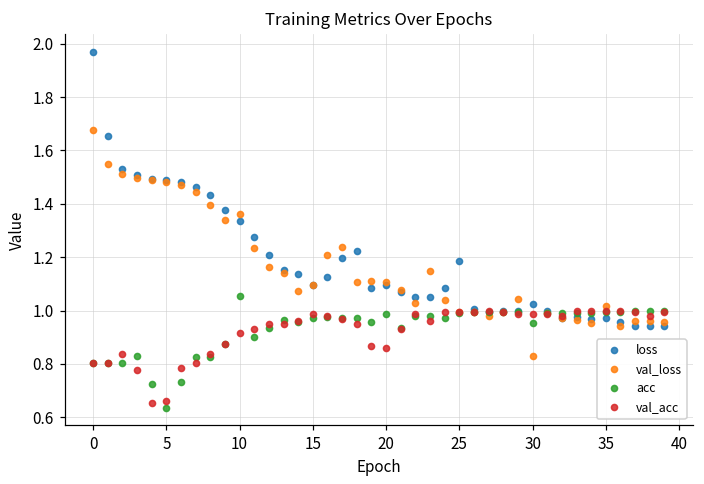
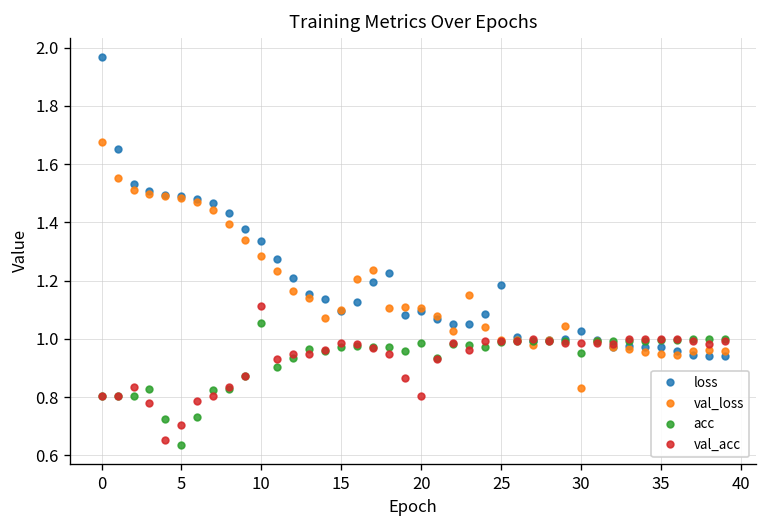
  {
    "loss": {
      "0": 1.97,
      "10": 1.33,
      "20": 1.10,
      "25": 1.19,
      "30": 1.03,
      "35": 0.97
    },
    "val_loss": {
      "0": 1.68,
-     "10": 1.36,
+     "10": 1.28,
      "20": 1.11,
      "30": 0.83,
-     "35": 1.02
+     "35": 0.95
    },
    "acc": {
      "5": 0.64,
      "10": 1.05,
      "15": 0.97,
      "20": 0.99,
      "30": 0.95
    },
    "val_acc": {
-     "5": 0.66,
-     "10": 0.92,
+     "5": 0.70,
+     "10": 1.11,
      "15": 0.99,
-     "20": 0.86,
+     "20": 0.80,
      "30": 0.99
    }
  }
